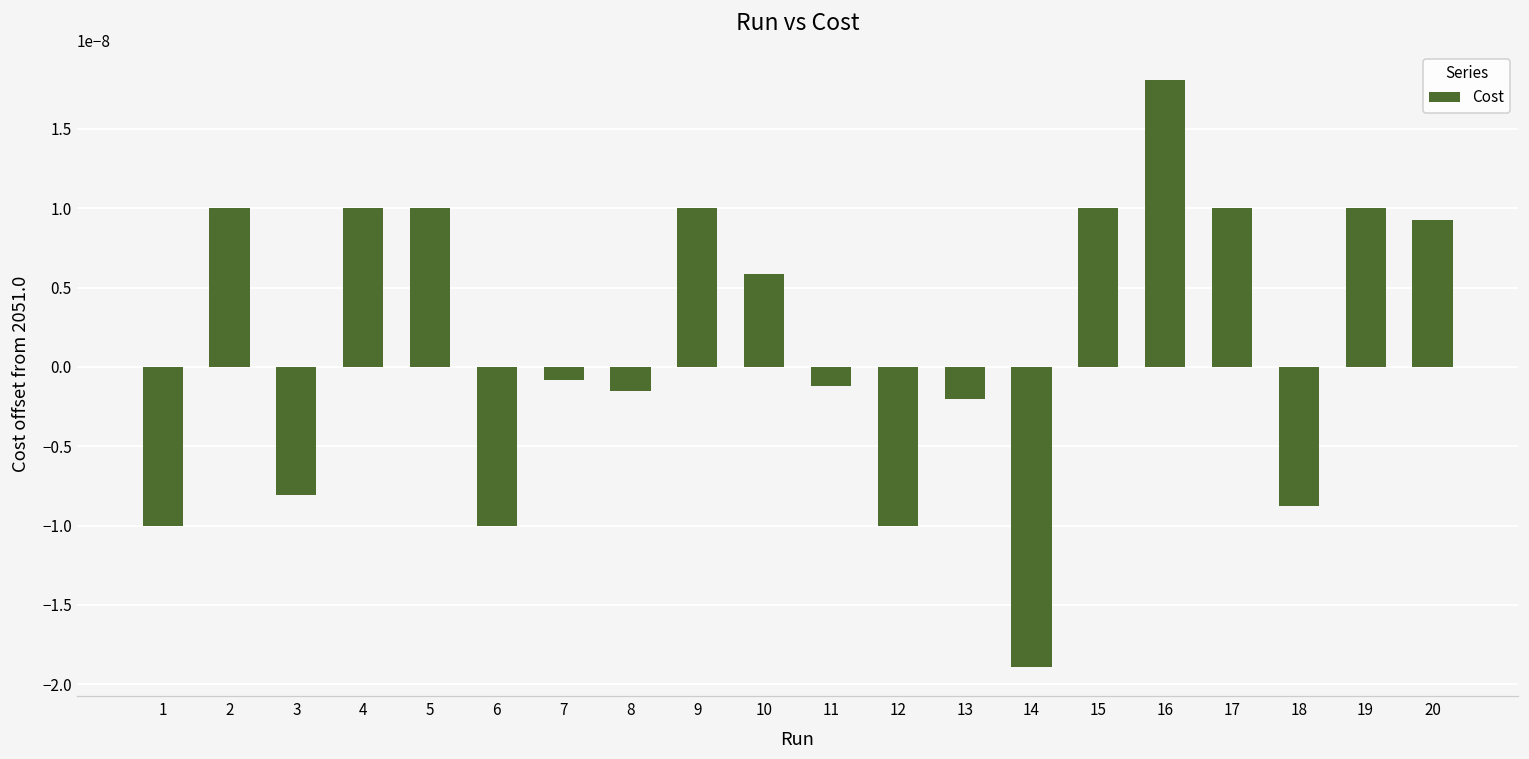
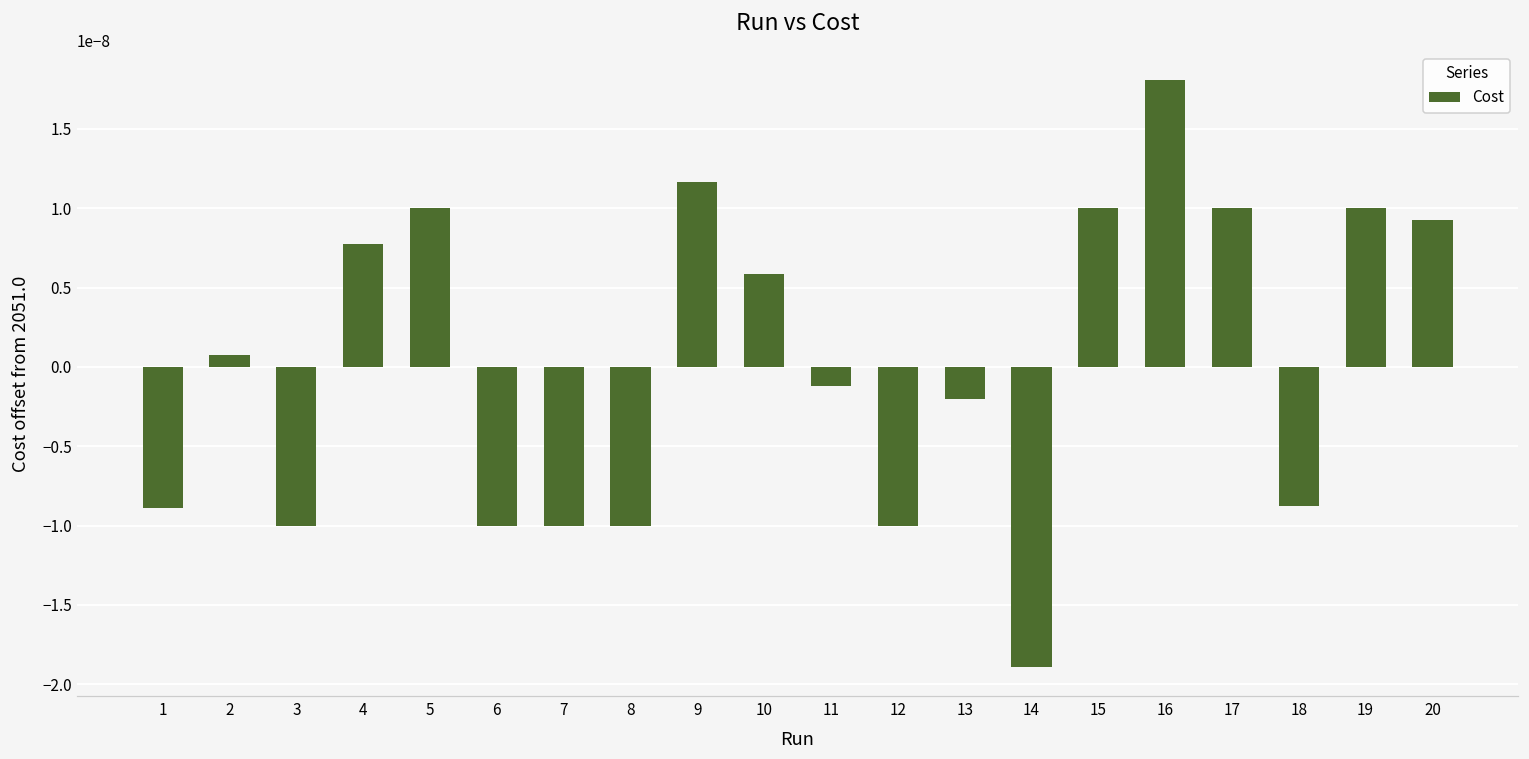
  {
-   "1": -0.0000000100,
-   "2": 0.0000000100,
-   "3": -0.0000000081,
-   "4": 0.0000000100,
+   "1": -0.0000000089,
+   "2": 0.0000000008,
+   "3": -0.0000000100,
+   "4": 0.0000000077,
    "5": 0.0000000100,
    "6": -0.0000000100,
-   "7": -0.0000000008,
-   "8": -0.0000000015,
-   "9": 0.0000000100,
+   "7": -0.0000000100,
+   "8": -0.0000000100,
+   "9": 0.0000000116,
    "10": 0.0000000059,
    "11": -0.0000000012,
    "12": -0.0000000100,
    "13": -0.0000000020,
    "14": -0.0000000189,
    "15": 0.0000000100,
    "16": 0.0000000181,
    "17": 0.0000000100,
    "18": -0.0000000087,
    "19": 0.0000000100,
    "20": 0.0000000092
  }
